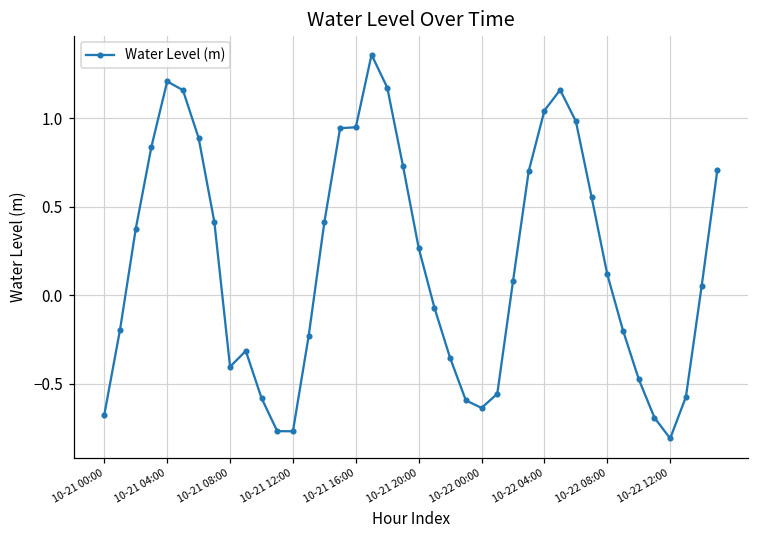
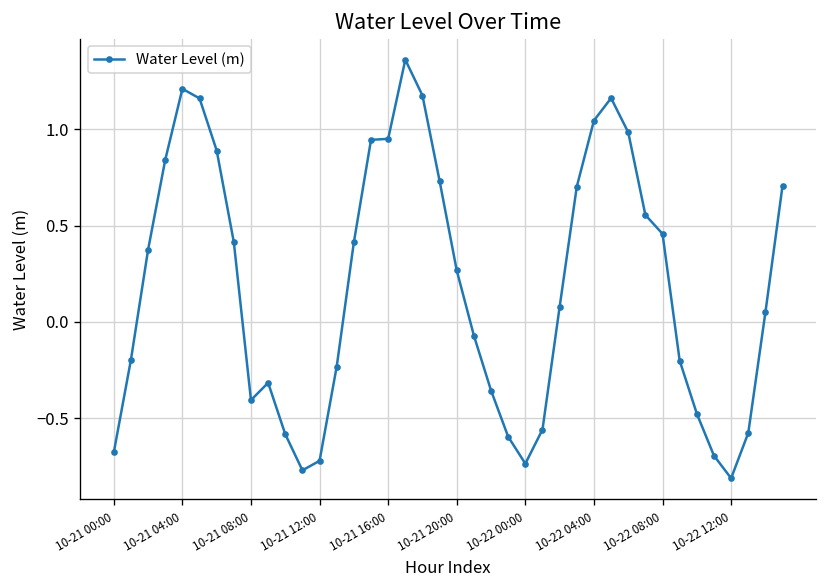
  {
    "10-21 00:00": -0.68,
    "10-21 04:00": 1.21,
    "10-21 08:00": -0.41,
-   "10-21 12:00": -0.77,
+   "10-21 12:00": -0.72,
    "10-21 16:00": 0.95,
    "10-21 20:00": 0.27,
-   "10-22 00:00": -0.64,
+   "10-22 00:00": -0.73,
    "10-22 04:00": 1.04,
-   "10-22 08:00": 0.12,
+   "10-22 08:00": 0.46,
    "10-22 12:00": -0.81
  }
